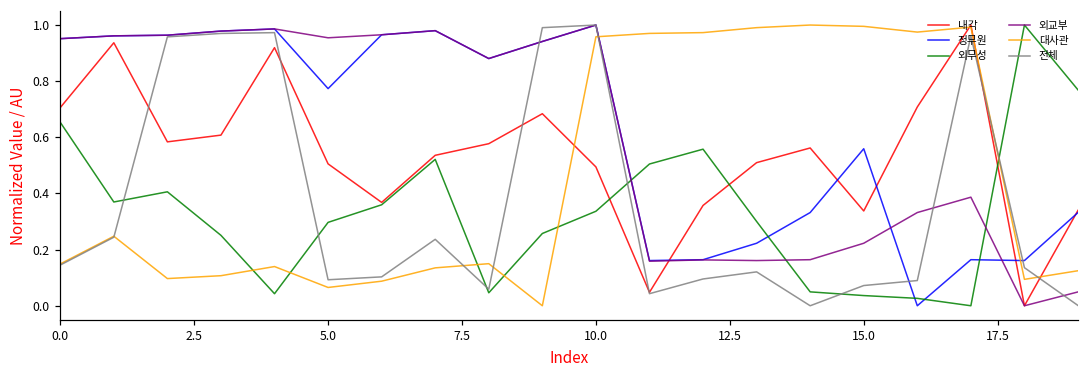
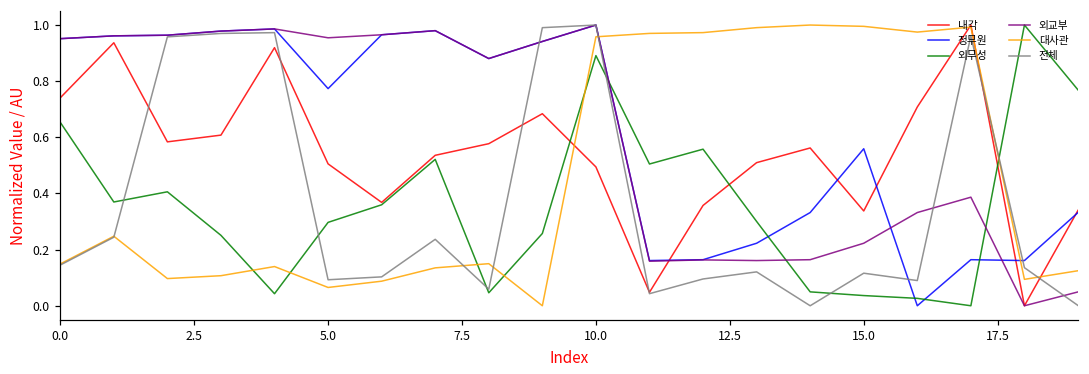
  {
    "내각": {
-     "0.0": 0.71,
+     "0.0": 0.74,
      "5.0": 0.51,
      "10.0": 0.49,
      "15.0": 0.34
    },
    "정무원": {
      "5.0": 0.77,
      "15.0": 0.56
    },
    "외무성": {
      "0.0": 0.65,
      "5.0": 0.30,
-     "10.0": 0.34,
+     "10.0": 0.89,
      "15.0": 0.04
    },
    "외교부": {
      "5.0": 0.95,
      "15.0": 0.22
    },
    "대사관": {
      "5.0": 0.07,
      "10.0": 0.96,
      "15.0": 1.00
    },
    "전체": {
      "5.0": 0.09,
-     "15.0": 0.07
+     "15.0": 0.12
    }
  }
